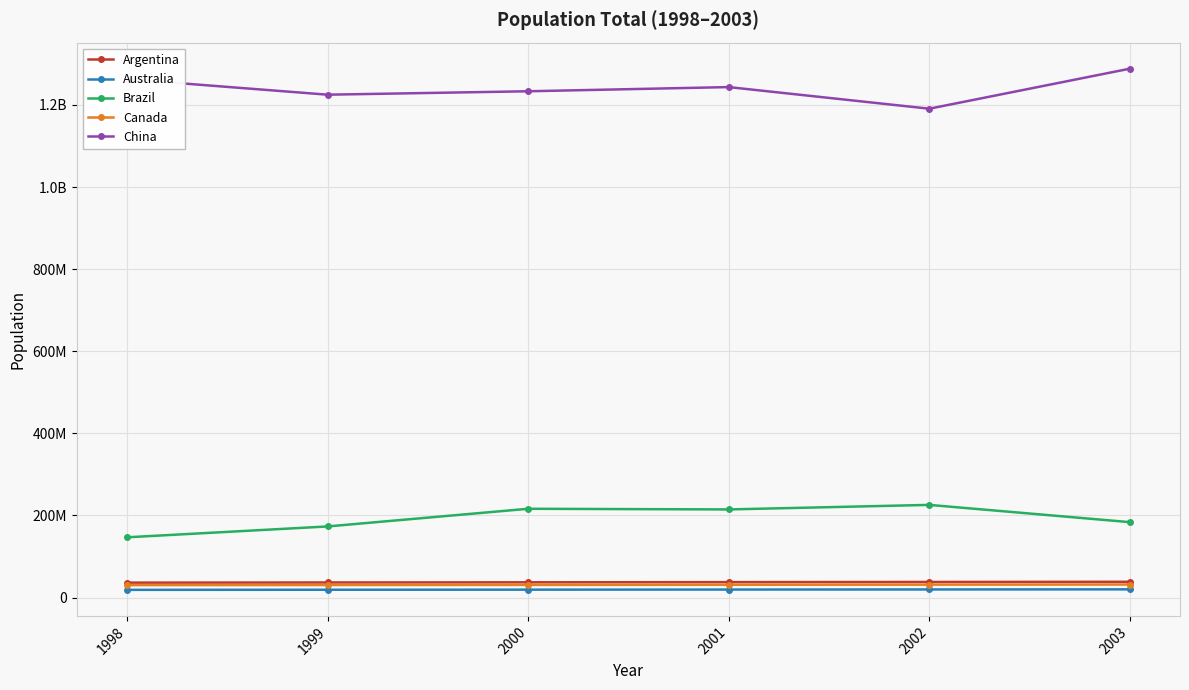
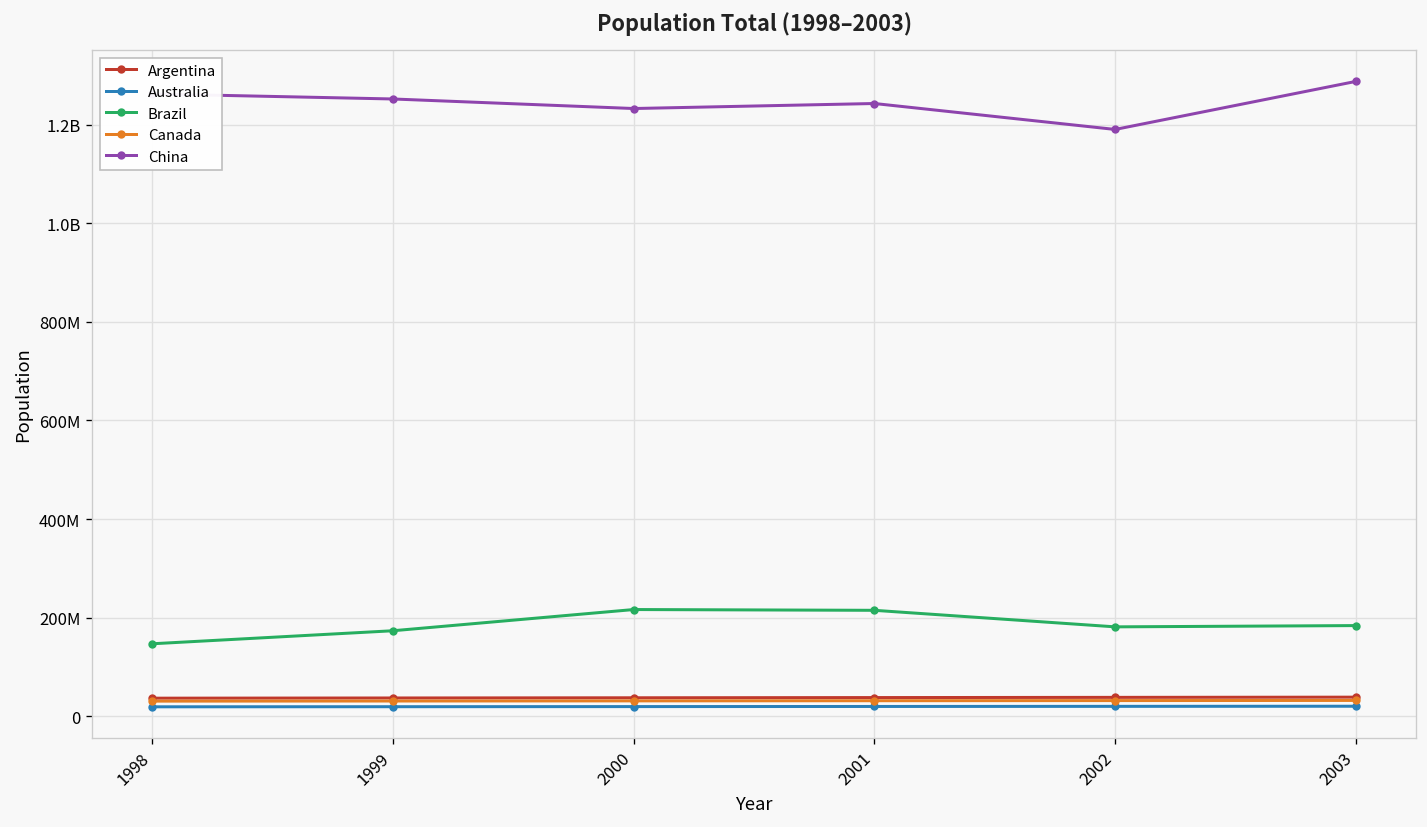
  {
    "Argentina": {
      "2000": 40000000,
      "2001": 40000000,
      "2002": 40000000,
      "2003": 40000000
    },
    "Australia": {
      "1998": 20000000,
      "1999": 20000000,
      "2000": 20000000,
      "2001": 20000000,
      "2002": 20000000,
      "2003": 20000000
    },
    "Brazil": {
      "1998": 150000000,
      "1999": 170000000,
      "2000": 220000000,
      "2001": 210000000,
-     "2002": 230000000,
+     "2002": 180000000,
      "2003": 180000000
    },
    "Canada": {
      "2000": 30000000,
      "2001": 30000000,
      "2002": 30000000,
      "2003": 30000000
    },
    "China": {
-     "1999": 1230000000,
+     "1999": 1250000000,
      "2000": 1230000000,
      "2001": 1240000000,
      "2002": 1190000000,
      "2003": 1290000000
    }
  }
